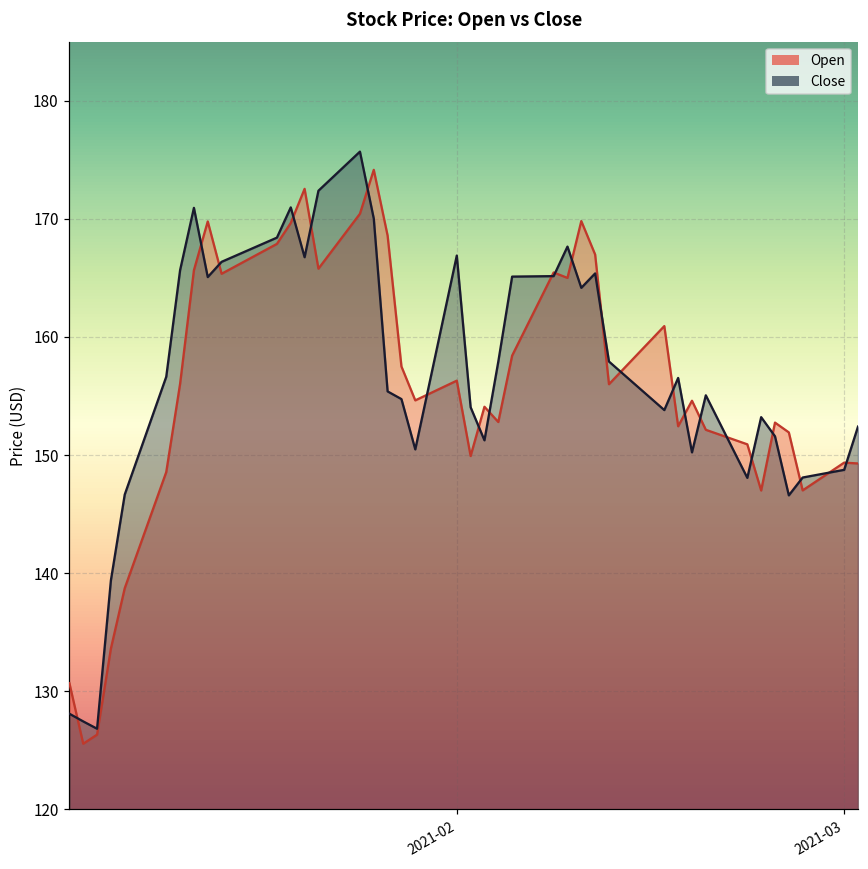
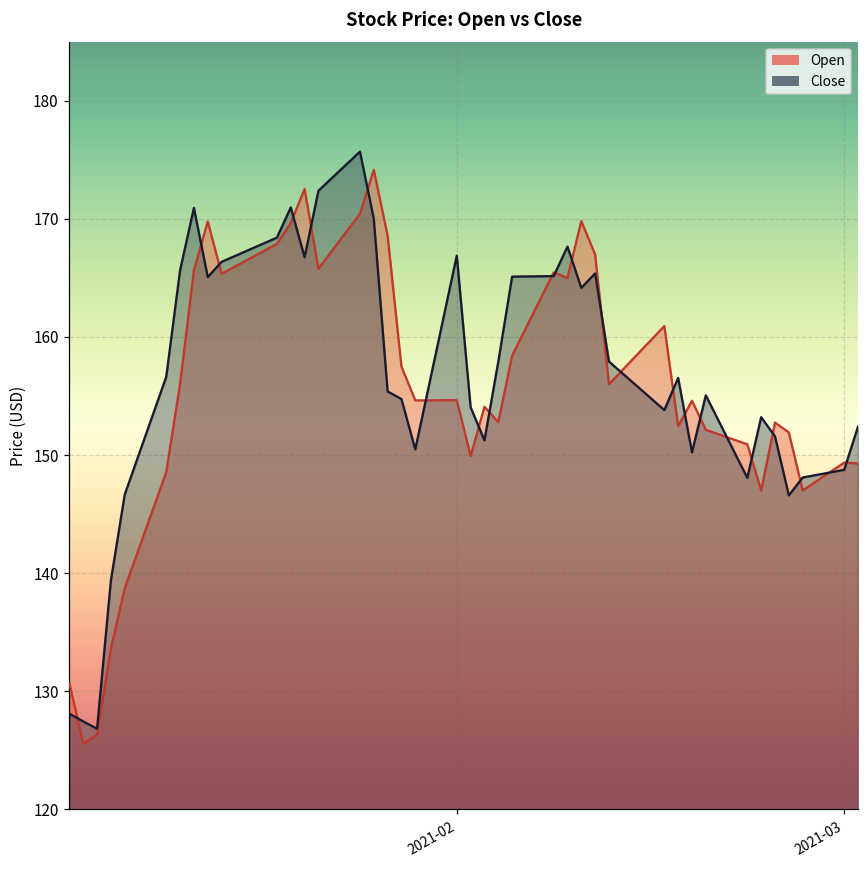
  {
    "Open": {
-     "2021-02": 156.3,
+     "2021-02": 154.6,
      "2021-03": 149.4
    },
    "Close": {
      "2021-02": 166.9,
      "2021-03": 148.8
    }
  }
